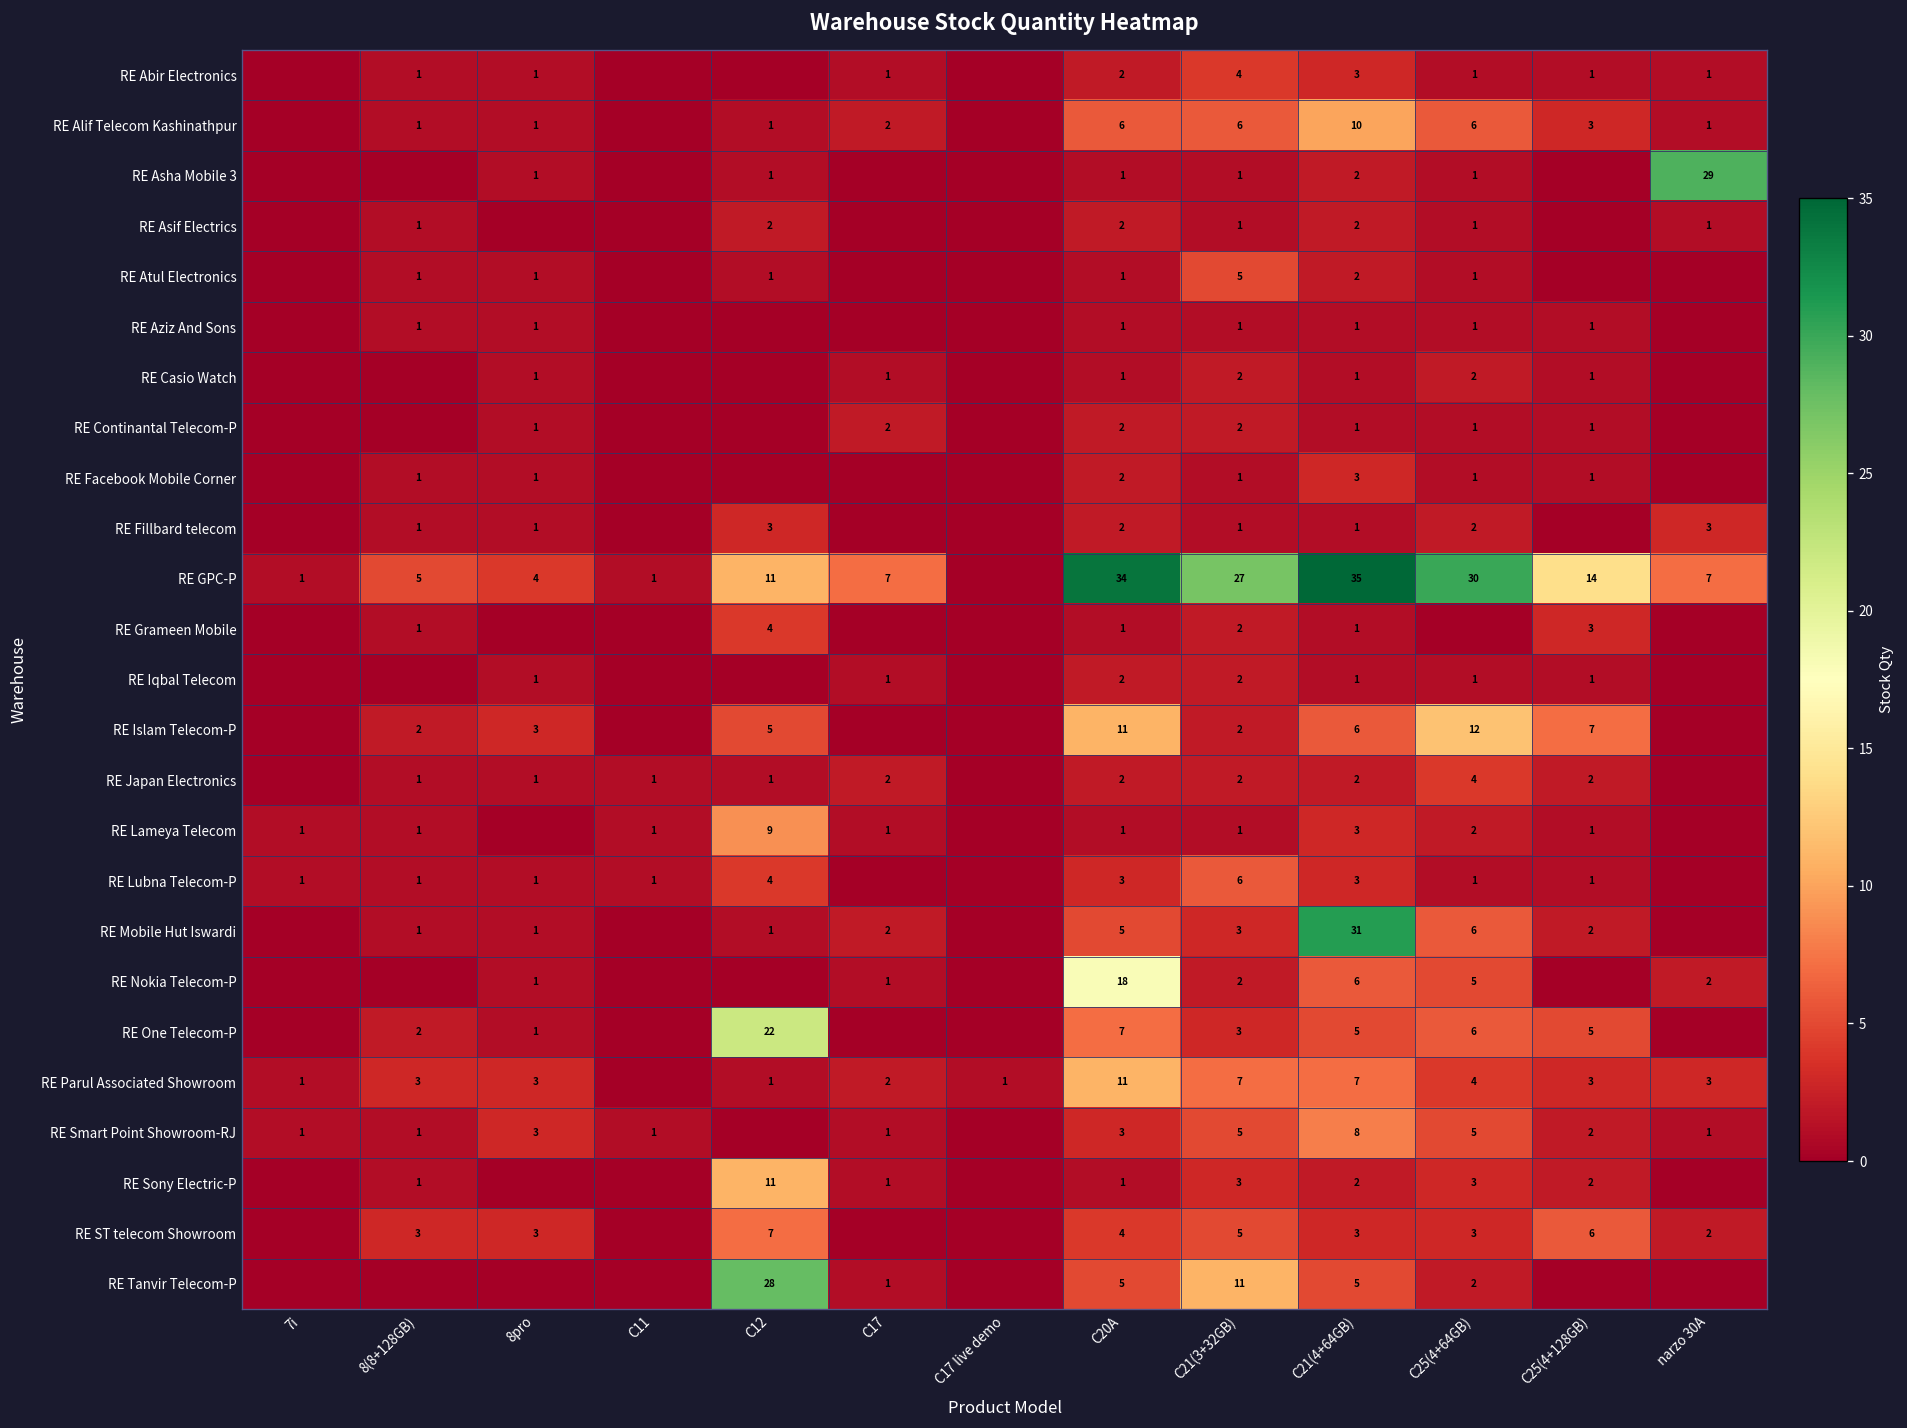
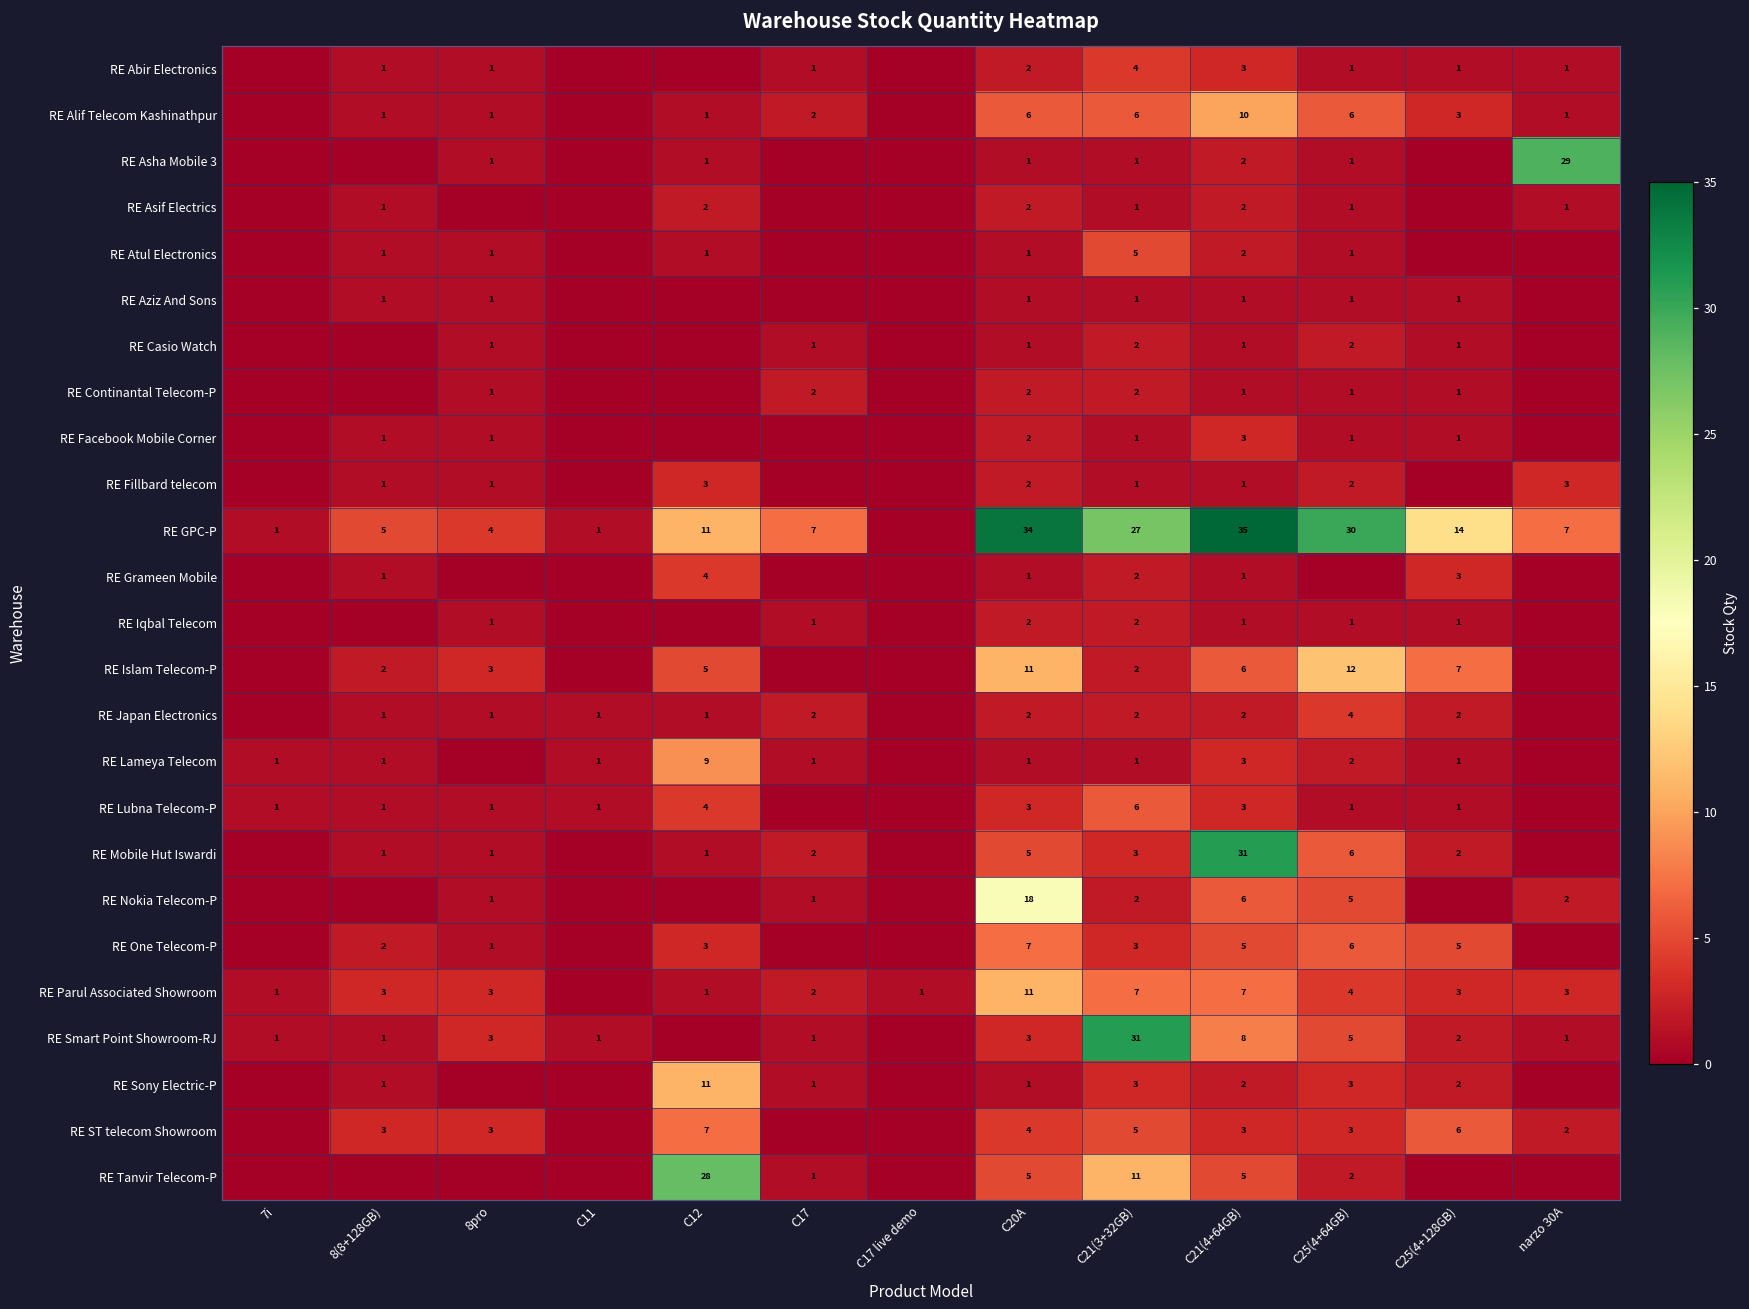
  {
    "RE One Telecom-P": {
      "8(8+128GB)": 2,
      "8pro": 1,
-     "C12": 22,
+     "C12": 3,
      "C20A": 7,
      "C21(3+32GB)": 3,
      "C21(4+64GB)": 5,
      "C25(4+64GB)": 6,
      "C25(4+128GB)": 5
    },
    "RE Smart Point Showroom-RJ": {
      "7i": 1,
      "8(8+128GB)": 1,
      "8pro": 3,
      "C11": 1,
      "C17": 1,
      "C20A": 3,
-     "C21(3+32GB)": 5,
+     "C21(3+32GB)": 31,
      "C21(4+64GB)": 8,
      "C25(4+64GB)": 5,
      "C25(4+128GB)": 2,
      "narzo 30A": 1
    }
  }
